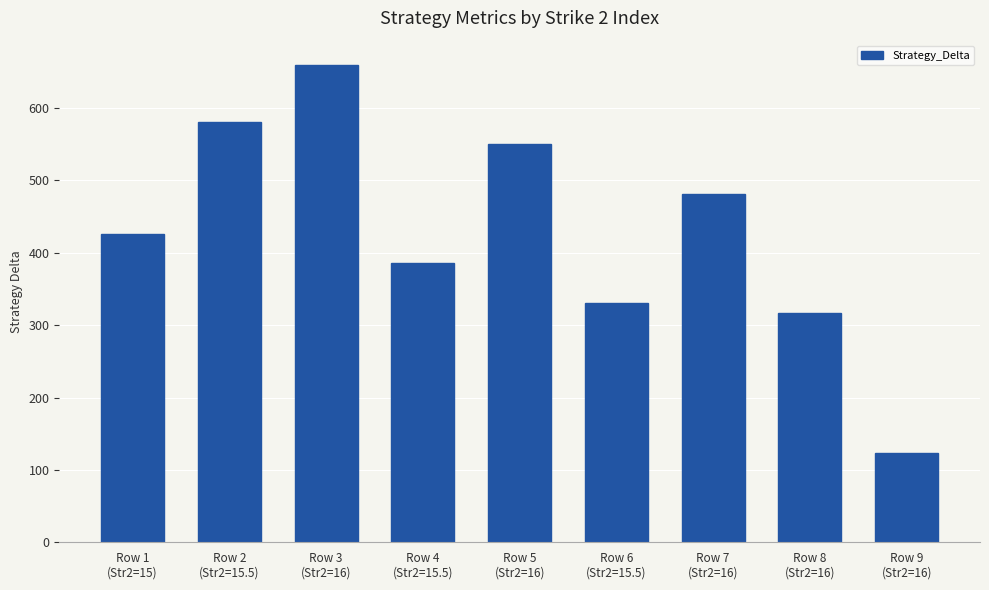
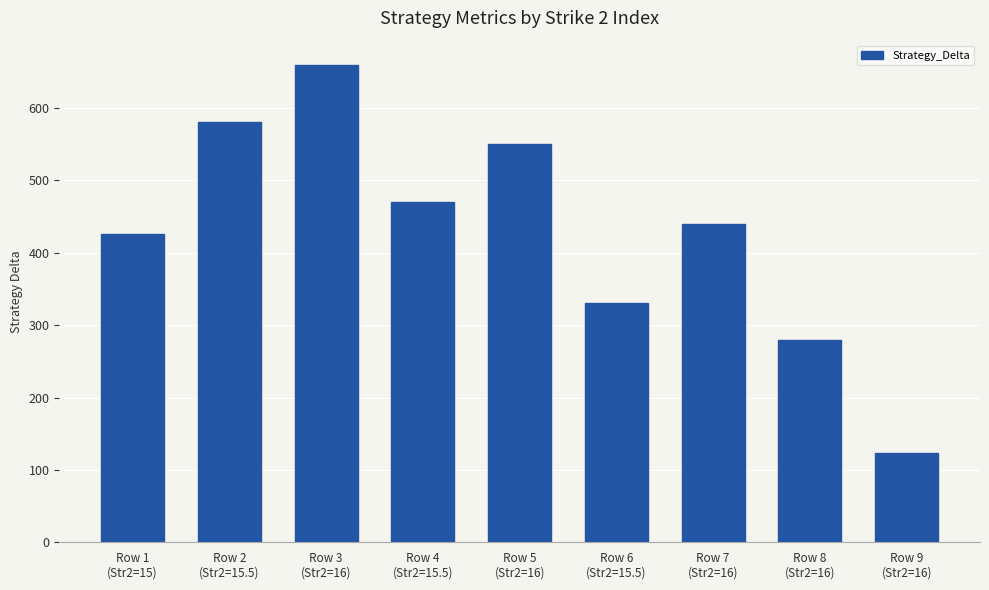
  {
    "Row 1 (Str2=15)": 430,
    "Row 2 (Str2=15.5)": 580,
    "Row 3 (Str2=16)": 660,
-   "Row 4 (Str2=15.5)": 390,
+   "Row 4 (Str2=15.5)": 470,
    "Row 5 (Str2=16)": 550,
    "Row 6 (Str2=15.5)": 330,
-   "Row 7 (Str2=16)": 480,
-   "Row 8 (Str2=16)": 320,
+   "Row 7 (Str2=16)": 440,
+   "Row 8 (Str2=16)": 280,
    "Row 9 (Str2=16)": 120
  }
